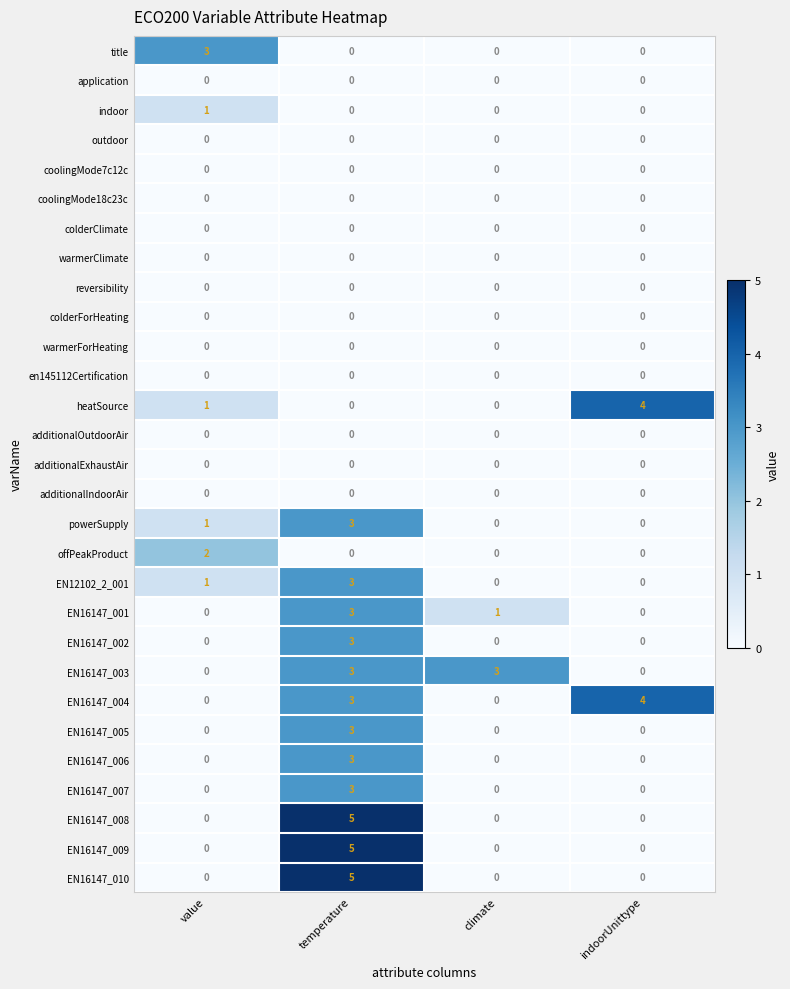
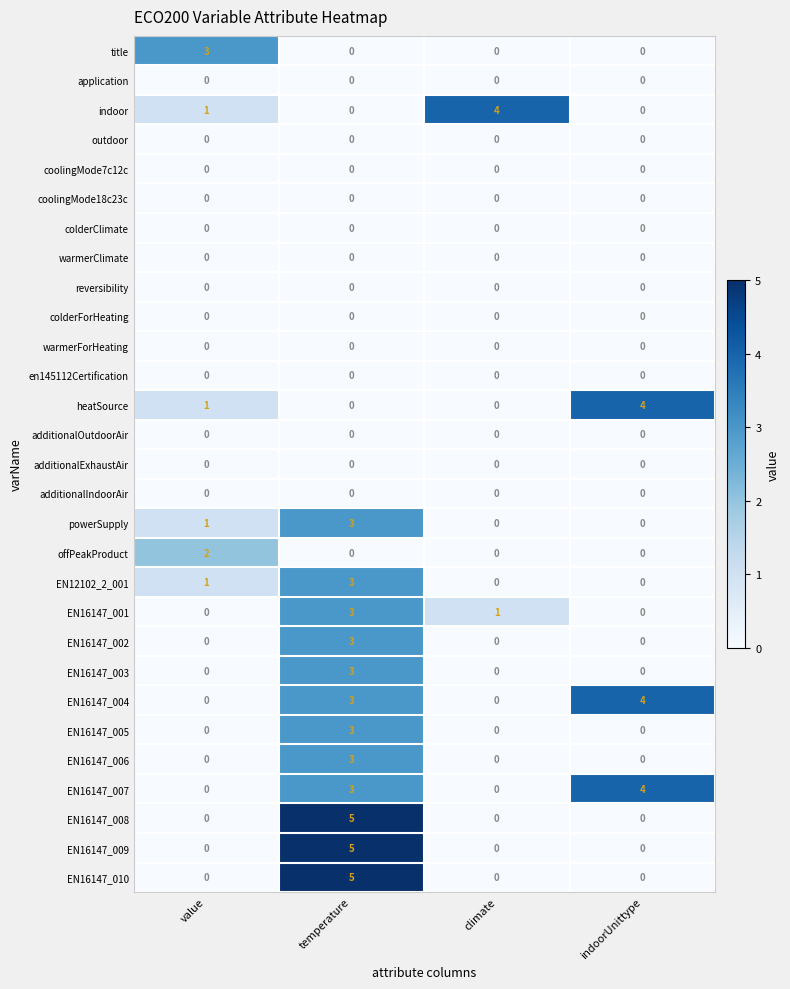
  {
    "title": {
      "value": 3,
      "temperature": 0,
      "climate": 0,
      "indoorUnittype": 0
    },
    "application": {
      "value": 0,
      "temperature": 0,
      "climate": 0,
      "indoorUnittype": 0
    },
    "indoor": {
      "value": 1,
      "temperature": 0,
-     "climate": 0,
+     "climate": 4,
      "indoorUnittype": 0
    },
    "outdoor": {
      "value": 0,
      "temperature": 0,
      "climate": 0,
      "indoorUnittype": 0
    },
    "coolingMode7c12c": {
      "value": 0,
      "temperature": 0,
      "climate": 0,
      "indoorUnittype": 0
    },
    "coolingMode18c23c": {
      "value": 0,
      "temperature": 0,
      "climate": 0,
      "indoorUnittype": 0
    },
    "colderClimate": {
      "value": 0,
      "temperature": 0,
      "climate": 0,
      "indoorUnittype": 0
    },
    "warmerClimate": {
      "value": 0,
      "temperature": 0,
      "climate": 0,
      "indoorUnittype": 0
    },
    "reversibility": {
      "value": 0,
      "temperature": 0,
      "climate": 0,
      "indoorUnittype": 0
    },
    "colderForHeating": {
      "value": 0,
      "temperature": 0,
      "climate": 0,
      "indoorUnittype": 0
    },
    "warmerForHeating": {
      "value": 0,
      "temperature": 0,
      "climate": 0,
      "indoorUnittype": 0
    },
    "en145112Certification": {
      "value": 0,
      "temperature": 0,
      "climate": 0,
      "indoorUnittype": 0
    },
    "heatSource": {
      "value": 1,
      "temperature": 0,
      "climate": 0,
      "indoorUnittype": 4
    },
    "additionalOutdoorAir": {
      "value": 0,
      "temperature": 0,
      "climate": 0,
      "indoorUnittype": 0
    },
    "additionalExhaustAir": {
      "value": 0,
      "temperature": 0,
      "climate": 0,
      "indoorUnittype": 0
    },
    "additionalIndoorAir": {
      "value": 0,
      "temperature": 0,
      "climate": 0,
      "indoorUnittype": 0
    },
    "powerSupply": {
      "value": 1,
      "temperature": 3,
      "climate": 0,
      "indoorUnittype": 0
    },
    "offPeakProduct": {
      "value": 2,
      "temperature": 0,
      "climate": 0,
      "indoorUnittype": 0
    },
    "EN12102_2_001": {
      "value": 1,
      "temperature": 3,
      "climate": 0,
      "indoorUnittype": 0
    },
    "EN16147_001": {
      "value": 0,
      "temperature": 3,
      "climate": 1,
      "indoorUnittype": 0
    },
    "EN16147_002": {
      "value": 0,
      "temperature": 3,
      "climate": 0,
      "indoorUnittype": 0
    },
    "EN16147_003": {
      "value": 0,
      "temperature": 3,
-     "climate": 3,
+     "climate": 0,
      "indoorUnittype": 0
    },
    "EN16147_004": {
      "value": 0,
      "temperature": 3,
      "climate": 0,
      "indoorUnittype": 4
    },
    "EN16147_005": {
      "value": 0,
      "temperature": 3,
      "climate": 0,
      "indoorUnittype": 0
    },
    "EN16147_006": {
      "value": 0,
      "temperature": 3,
      "climate": 0,
      "indoorUnittype": 0
    },
    "EN16147_007": {
      "value": 0,
      "temperature": 3,
      "climate": 0,
-     "indoorUnittype": 0
+     "indoorUnittype": 4
    },
    "EN16147_008": {
      "value": 0,
      "temperature": 5,
      "climate": 0,
      "indoorUnittype": 0
    },
    "EN16147_009": {
      "value": 0,
      "temperature": 5,
      "climate": 0,
      "indoorUnittype": 0
    },
    "EN16147_010": {
      "value": 0,
      "temperature": 5,
      "climate": 0,
      "indoorUnittype": 0
    }
  }
